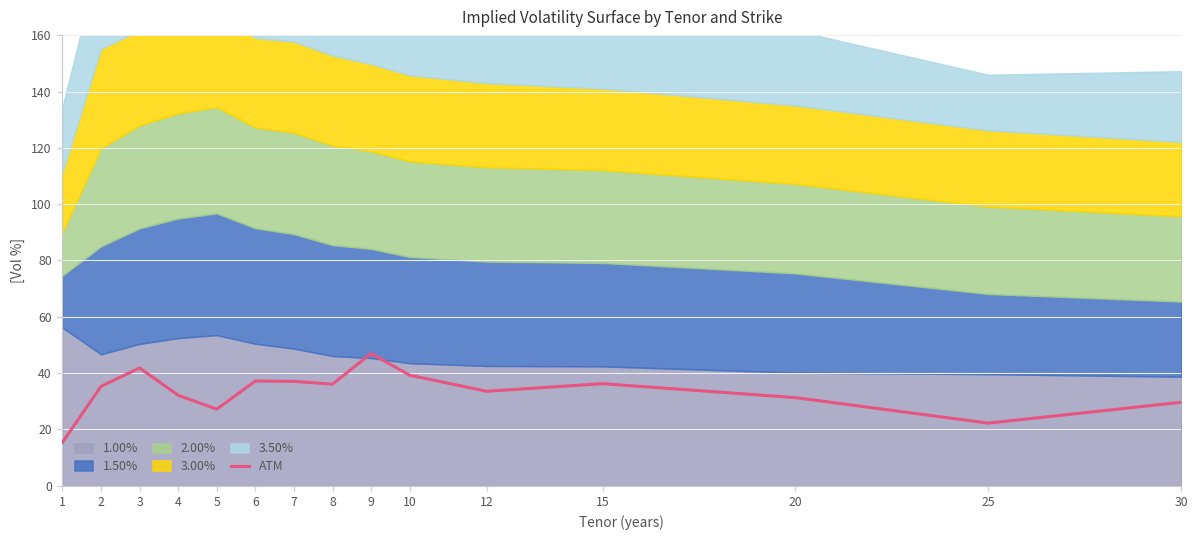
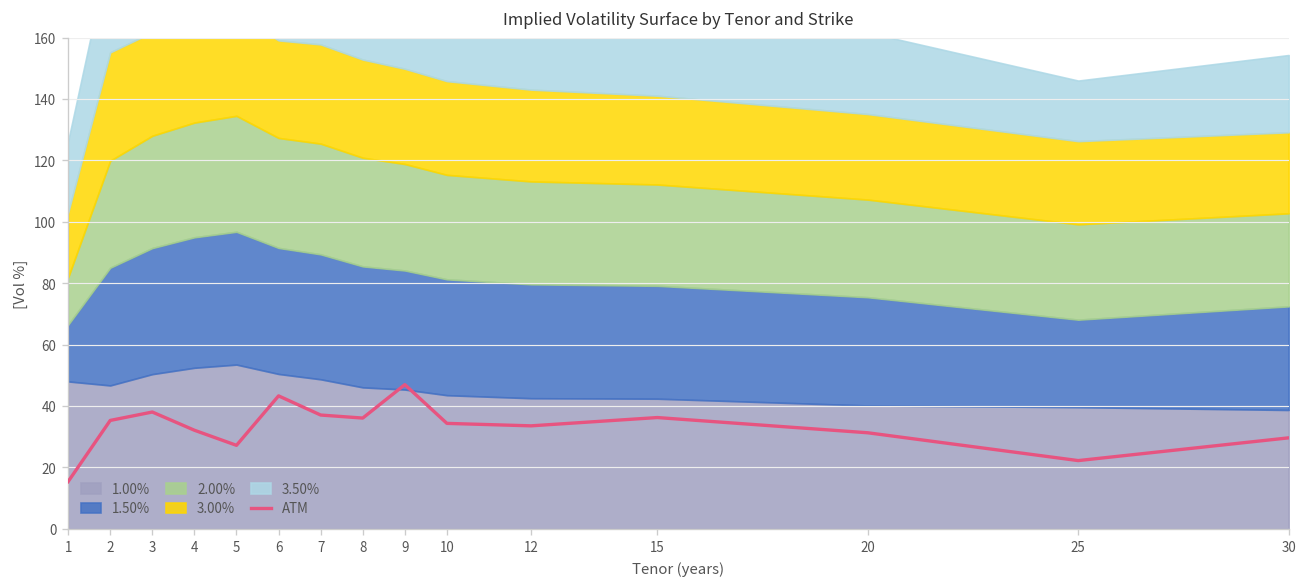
  {
    "1.00%": {
-     "1": 56,
+     "1": 48,
      "2": 47,
      "3": 50,
      "4": 52,
      "5": 53,
      "6": 50,
      "7": 49,
      "8": 46,
      "9": 45,
      "10": 44,
      "12": 43,
      "15": 42,
      "20": 40,
      "25": 40,
      "30": 39
    },
    "ATM": {
      "1": 15,
      "2": 35,
-     "3": 42,
+     "3": 38,
      "4": 32,
      "5": 27,
-     "6": 37,
+     "6": 43,
      "7": 37,
      "8": 36,
      "9": 47,
-     "10": 39,
+     "10": 34,
      "12": 34,
      "15": 36,
      "20": 31,
      "25": 22,
      "30": 30
    },
    "1.50%": {
      "1": 18,
      "2": 38,
      "3": 41,
      "4": 43,
      "5": 43,
      "6": 41,
      "7": 41,
      "8": 39,
      "9": 39,
      "10": 38,
      "12": 37,
      "15": 37,
      "20": 35,
      "25": 28,
-     "30": 27
+     "30": 34
    },
    "2.00%": {
      "1": 15,
      "2": 35,
      "3": 37,
      "4": 37,
      "5": 38,
      "6": 36,
      "7": 36,
      "8": 35,
      "9": 35,
      "10": 34,
      "12": 34,
      "15": 33,
      "20": 32,
      "25": 31,
      "30": 30
    },
    "3.00%": {
      "1": 21,
      "2": 35,
      "6": 32,
      "7": 32,
      "8": 32,
      "9": 31,
      "10": 31,
      "12": 30,
      "15": 29,
      "20": 28,
      "25": 27,
      "30": 26
    },
    "3.50%": {
      "1": 23,
      "25": 20,
      "30": 25
    }
  }
